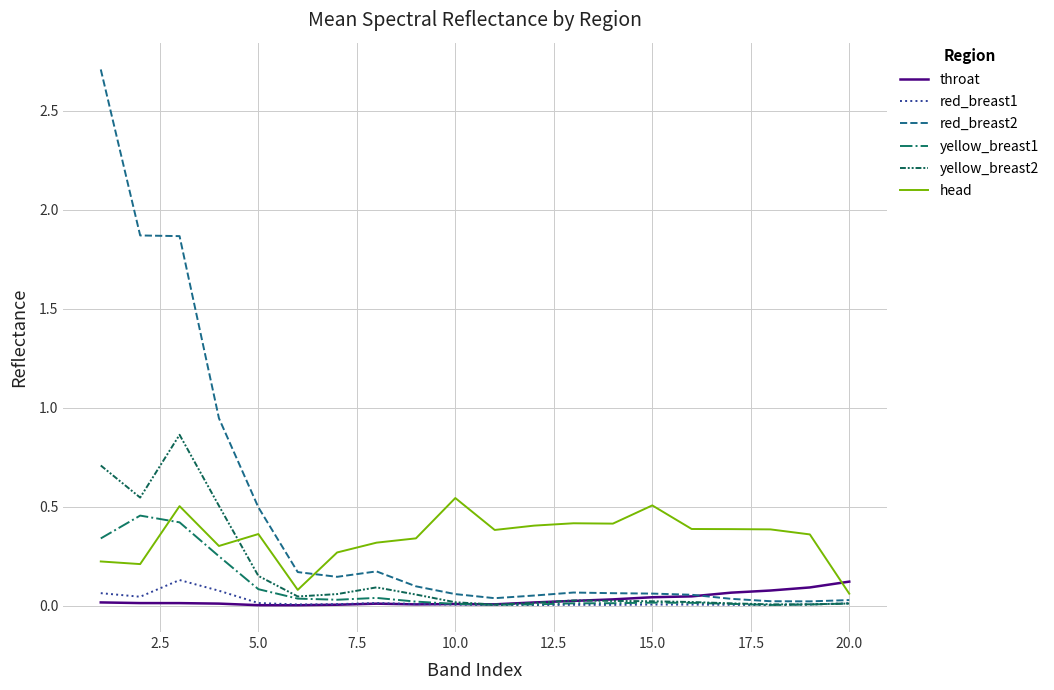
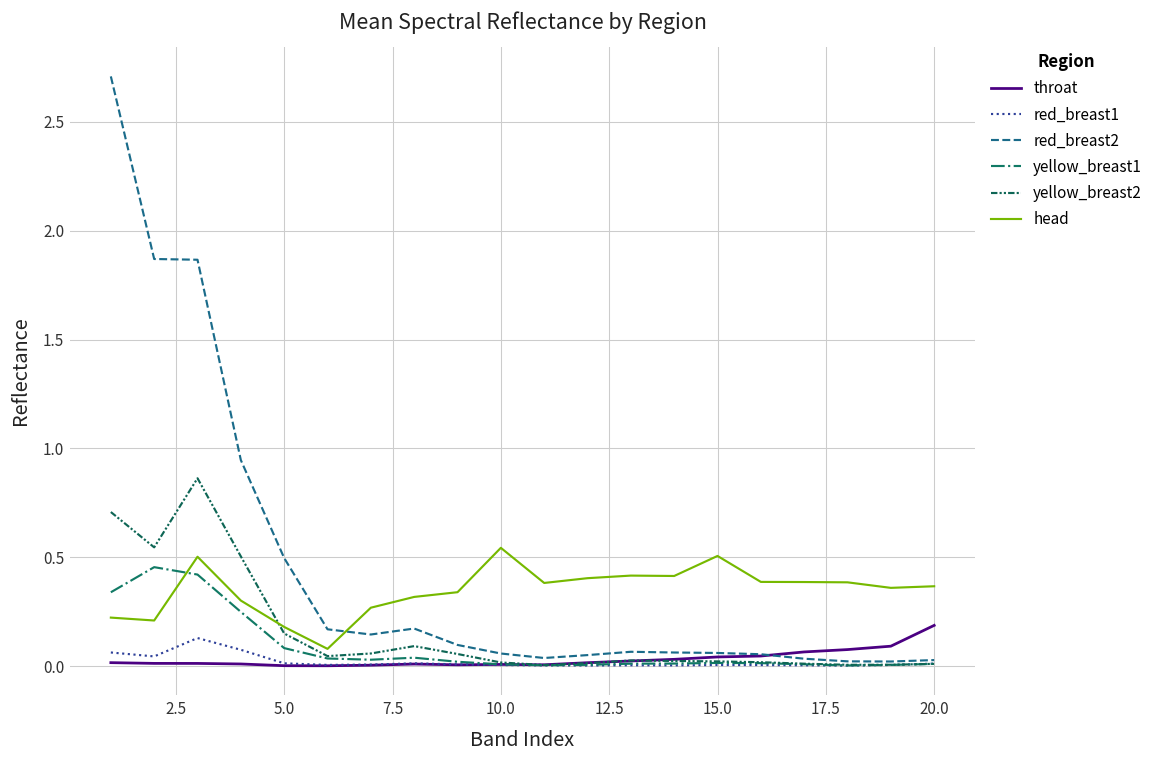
  {
    "throat": {
      "15.0": 0.04,
-     "20.0": 0.12
+     "20.0": 0.19
    },
    "head": {
-     "5.0": 0.36,
+     "5.0": 0.18,
      "10.0": 0.54,
      "15.0": 0.51,
-     "20.0": 0.06
+     "20.0": 0.37
    }
  }
